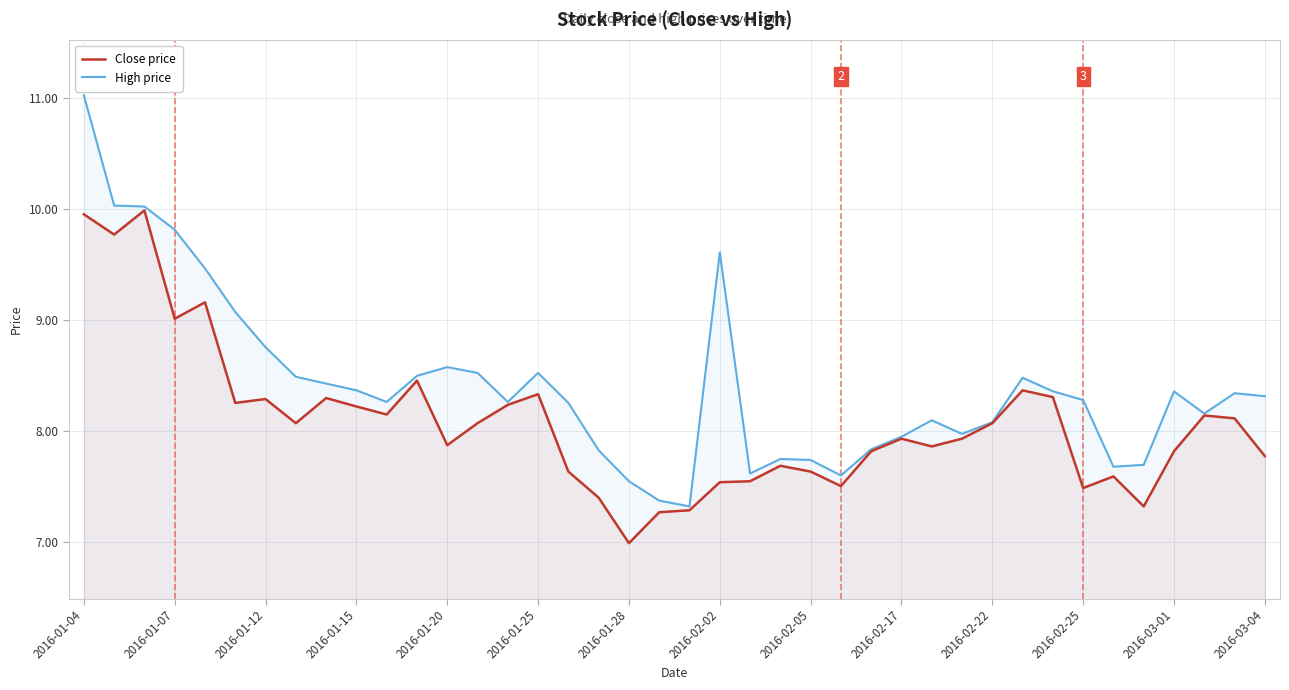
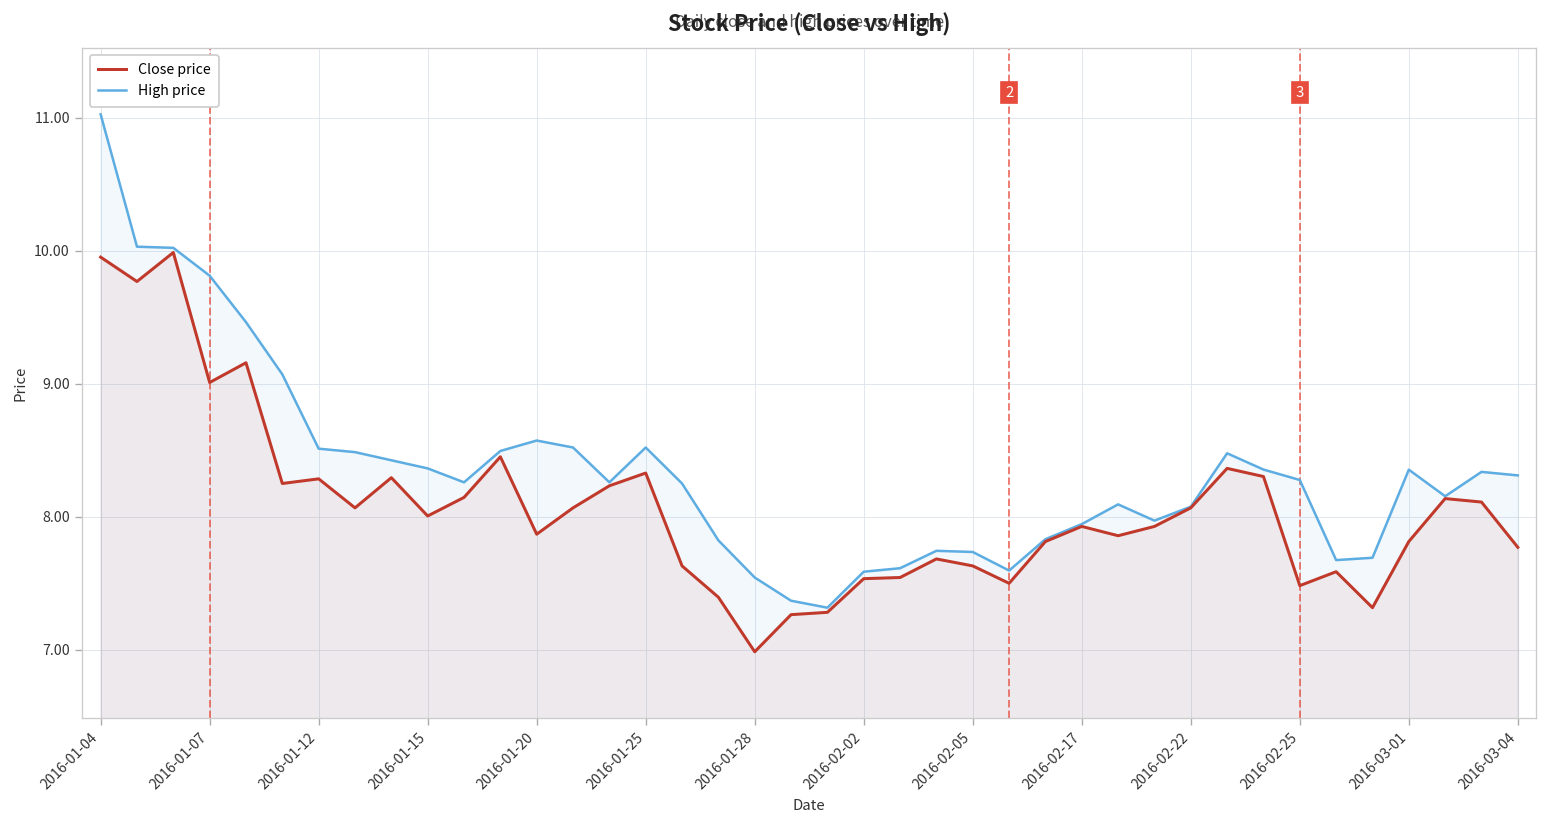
  {
    "Close price": {
      "2016-01-04": 9.95,
      "2016-01-07": 9.01,
      "2016-01-12": 8.29,
-     "2016-01-15": 8.22,
+     "2016-01-15": 8.01,
      "2016-01-20": 7.87,
      "2016-01-25": 8.33,
      "2016-01-28": 6.99,
      "2016-02-02": 7.54,
      "2016-02-05": 7.63,
      "2016-02-25": 7.48,
      "2016-03-01": 7.81,
      "2016-03-04": 7.77
    },
    "High price": {
      "2016-01-04": 11.02,
      "2016-01-07": 9.81,
-     "2016-01-12": 8.75,
+     "2016-01-12": 8.51,
      "2016-01-15": 8.36,
      "2016-01-20": 8.57,
      "2016-01-25": 8.52,
      "2016-01-28": 7.54,
-     "2016-02-02": 9.61,
+     "2016-02-02": 7.59,
      "2016-02-05": 7.74,
      "2016-02-25": 8.28,
      "2016-03-01": 8.35,
      "2016-03-04": 8.31
    }
  }
